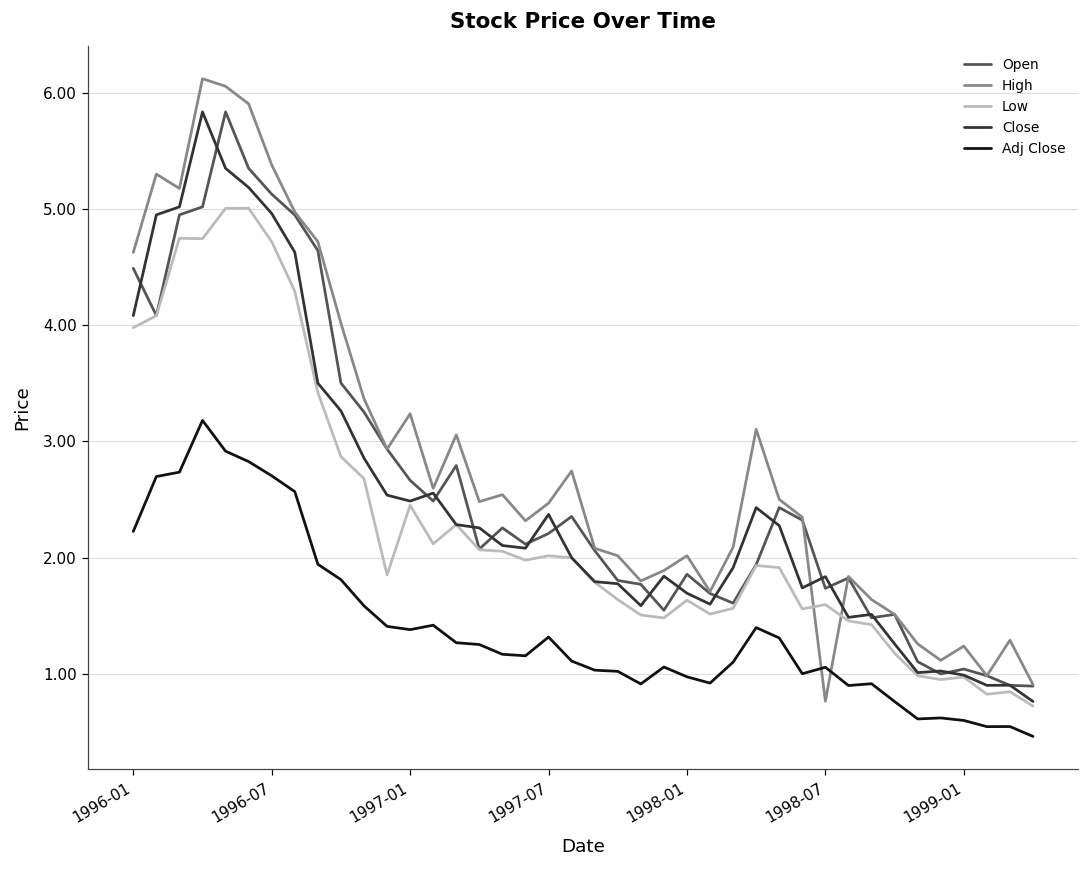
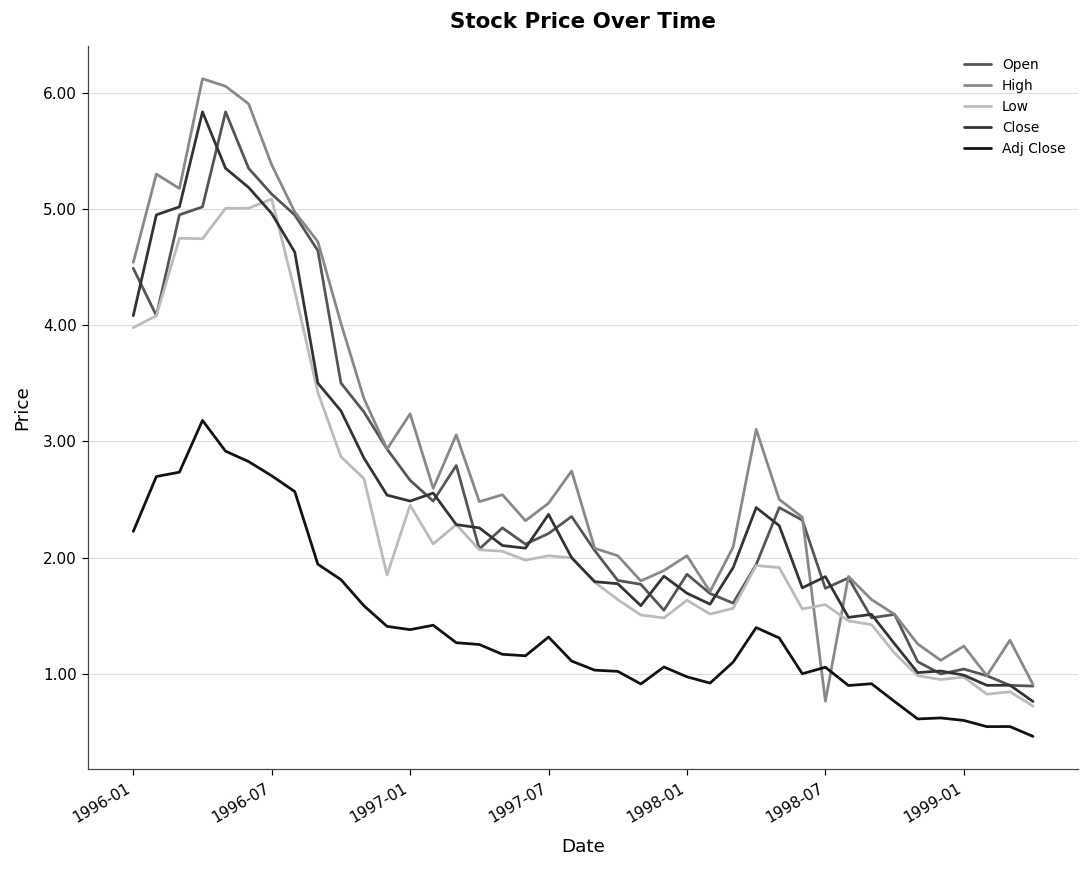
  {
    "High": {
-     "1996-01": 4.63,
+     "1996-01": 4.54,
      "1996-07": 5.38,
      "1997-01": 3.24,
      "1997-07": 2.47,
      "1998-01": 2.02,
      "1998-07": 0.76,
      "1999-01": 1.24
    },
    "Low": {
      "1996-01": 3.98,
-     "1996-07": 4.72,
+     "1996-07": 5.09,
      "1997-01": 2.45,
      "1997-07": 2.02,
      "1998-01": 1.63,
      "1998-07": 1.59
    }
  }
